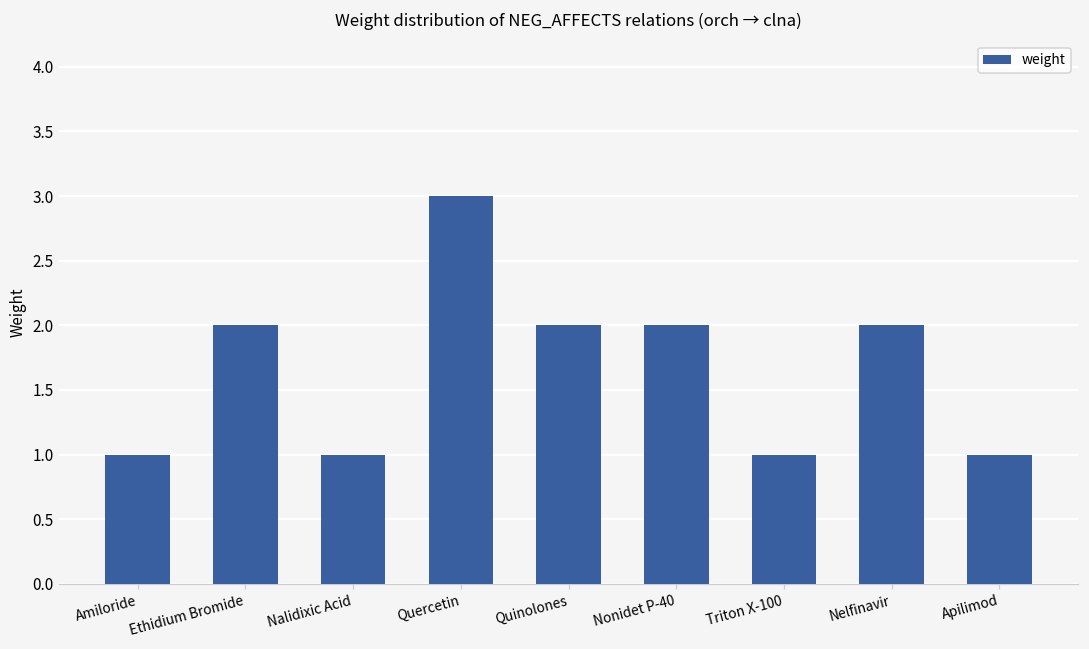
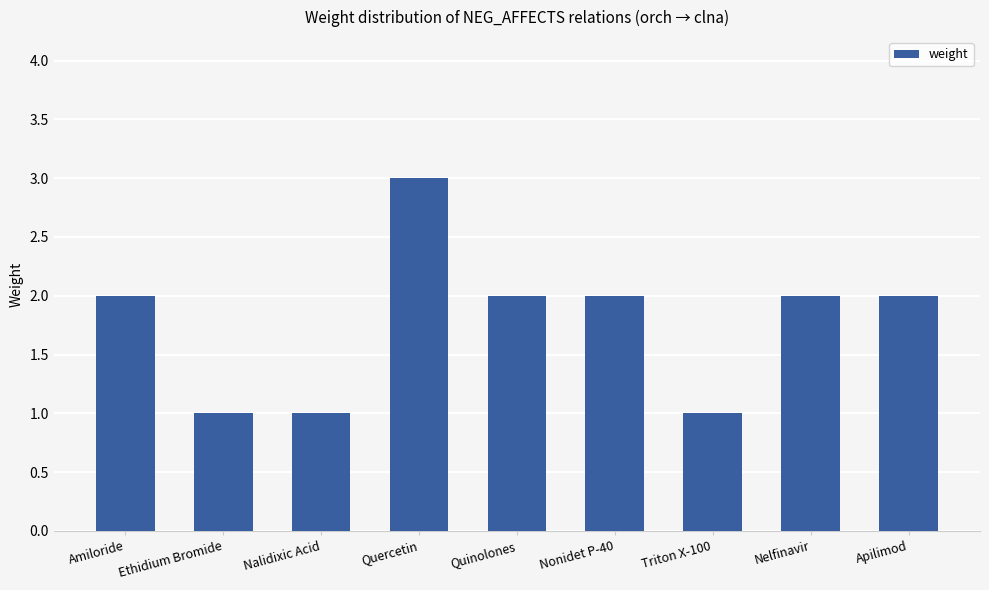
  {
-   "Amiloride": 1,
-   "Ethidium Bromide": 2,
+   "Amiloride": 2,
+   "Ethidium Bromide": 1,
    "Nalidixic Acid": 1,
    "Quercetin": 3,
    "Quinolones": 2,
    "Nonidet P-40": 2,
    "Triton X-100": 1,
    "Nelfinavir": 2,
-   "Apilimod": 1
+   "Apilimod": 2
  }
